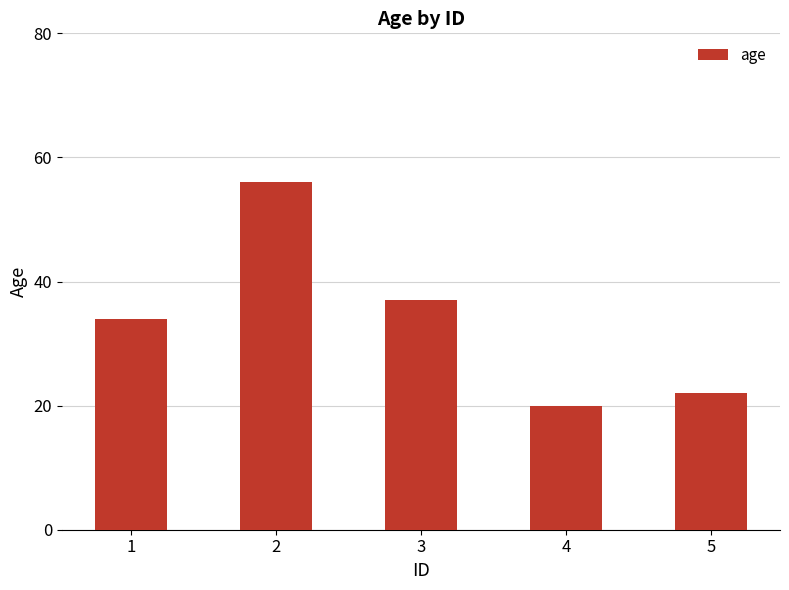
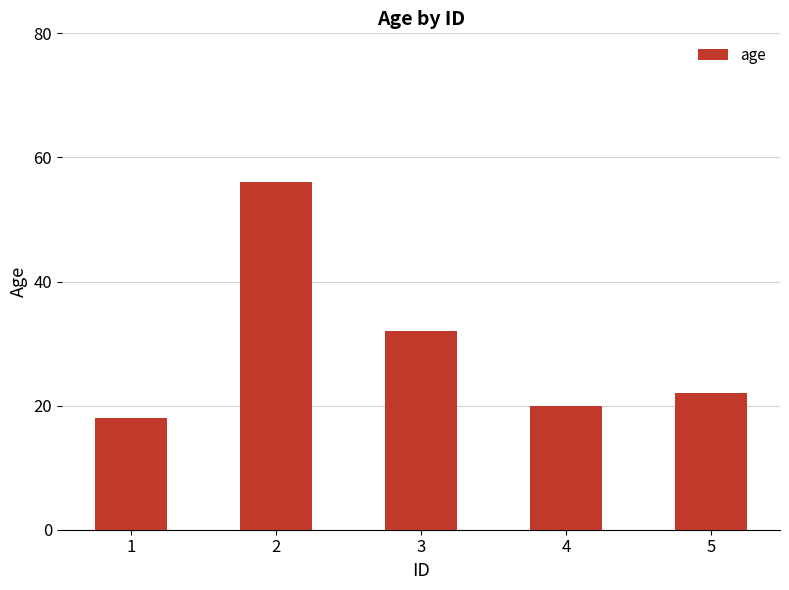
  {
-   "1": 34,
+   "1": 18,
    "2": 56,
-   "3": 37,
+   "3": 32,
    "4": 20,
    "5": 22
  }
